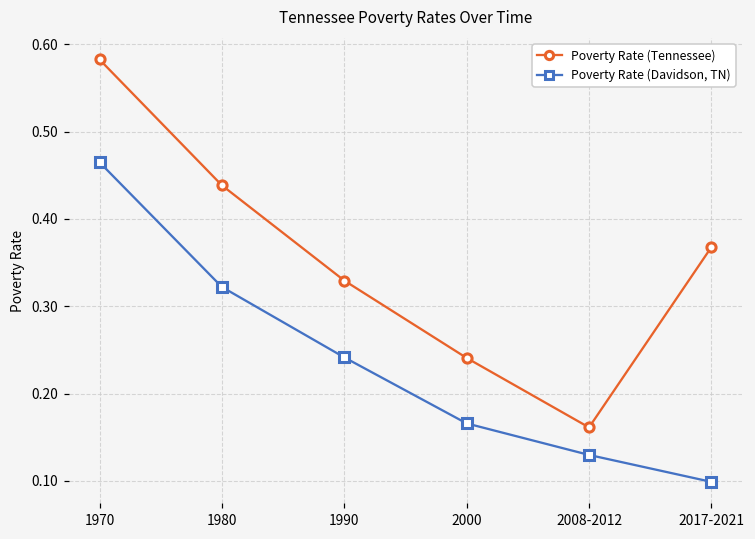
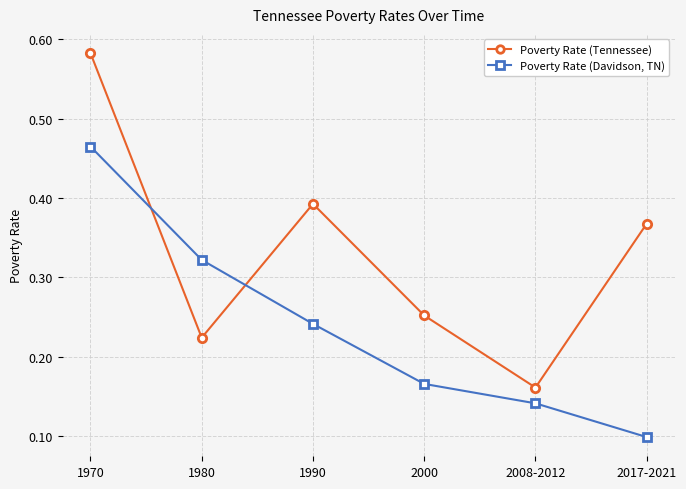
  {
    "Poverty Rate (Tennessee)": {
      "1970": 0.58,
-     "1980": 0.44,
-     "1990": 0.33,
-     "2000": 0.24,
+     "1980": 0.22,
+     "1990": 0.39,
+     "2000": 0.25,
      "2008-2012": 0.16,
      "2017-2021": 0.37
    },
    "Poverty Rate (Davidson, TN)": {
      "1970": 0.46,
      "1980": 0.32,
      "1990": 0.24,
      "2000": 0.17,
-     "2008-2012": 0.13,
+     "2008-2012": 0.14,
      "2017-2021": 0.10
    }
  }
